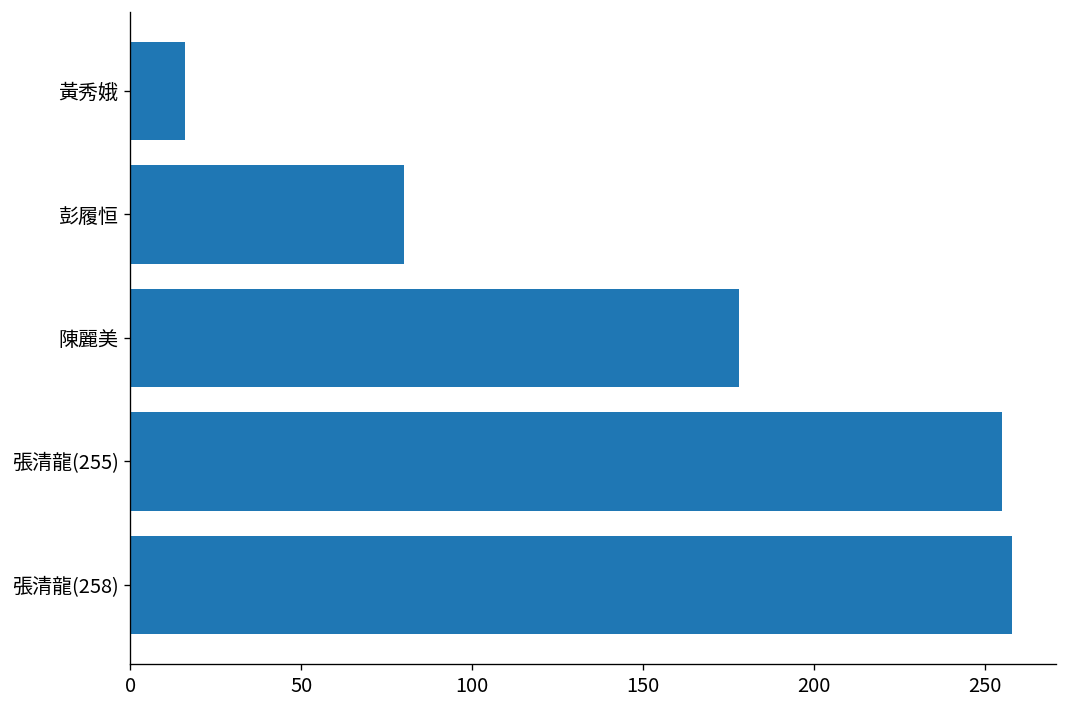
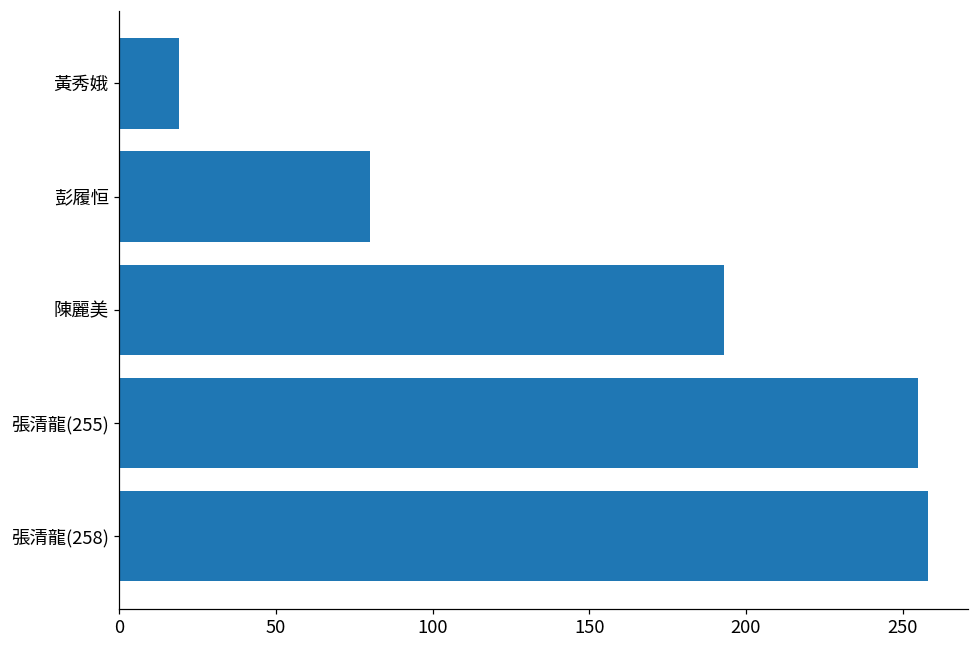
  {
-   "黃秀娥": 16,
+   "黃秀娥": 19,
    "彭履恒": 80,
-   "陳麗美": 178,
+   "陳麗美": 193,
    "張清龍(255)": 255,
    "張清龍(258)": 258
  }
